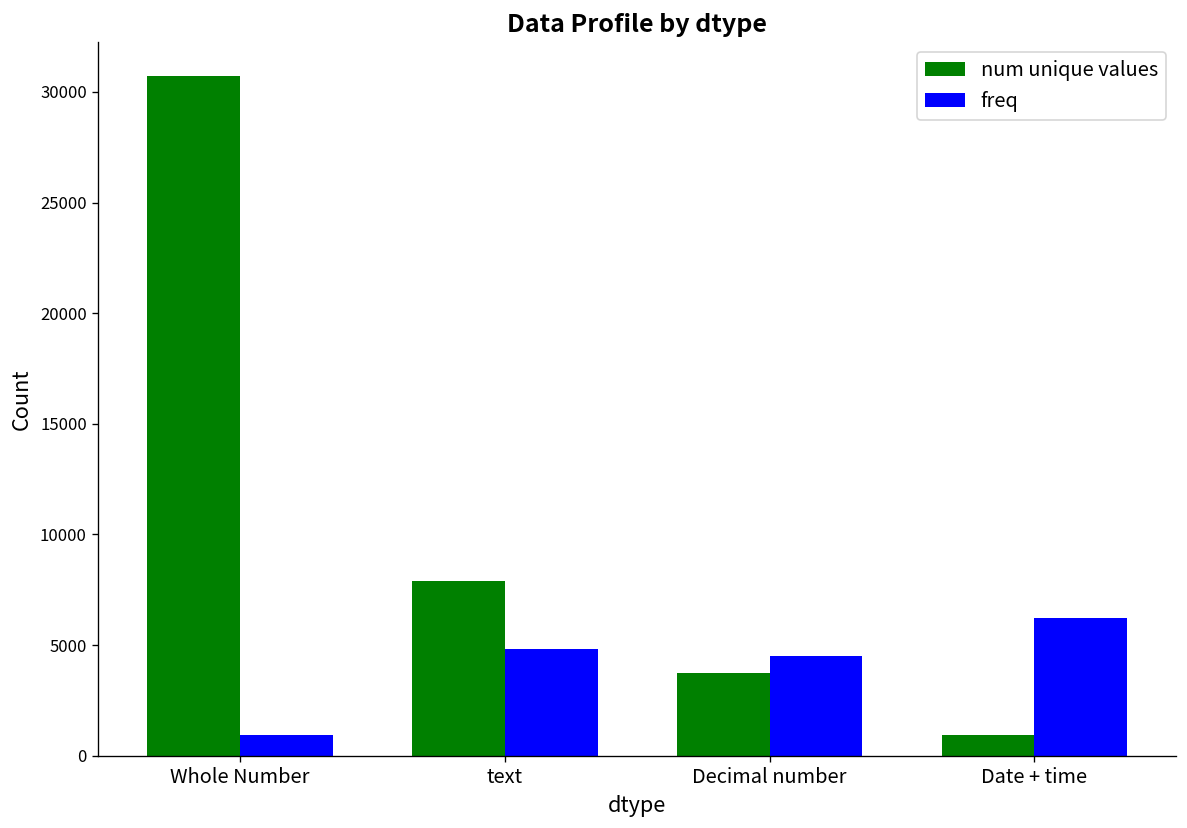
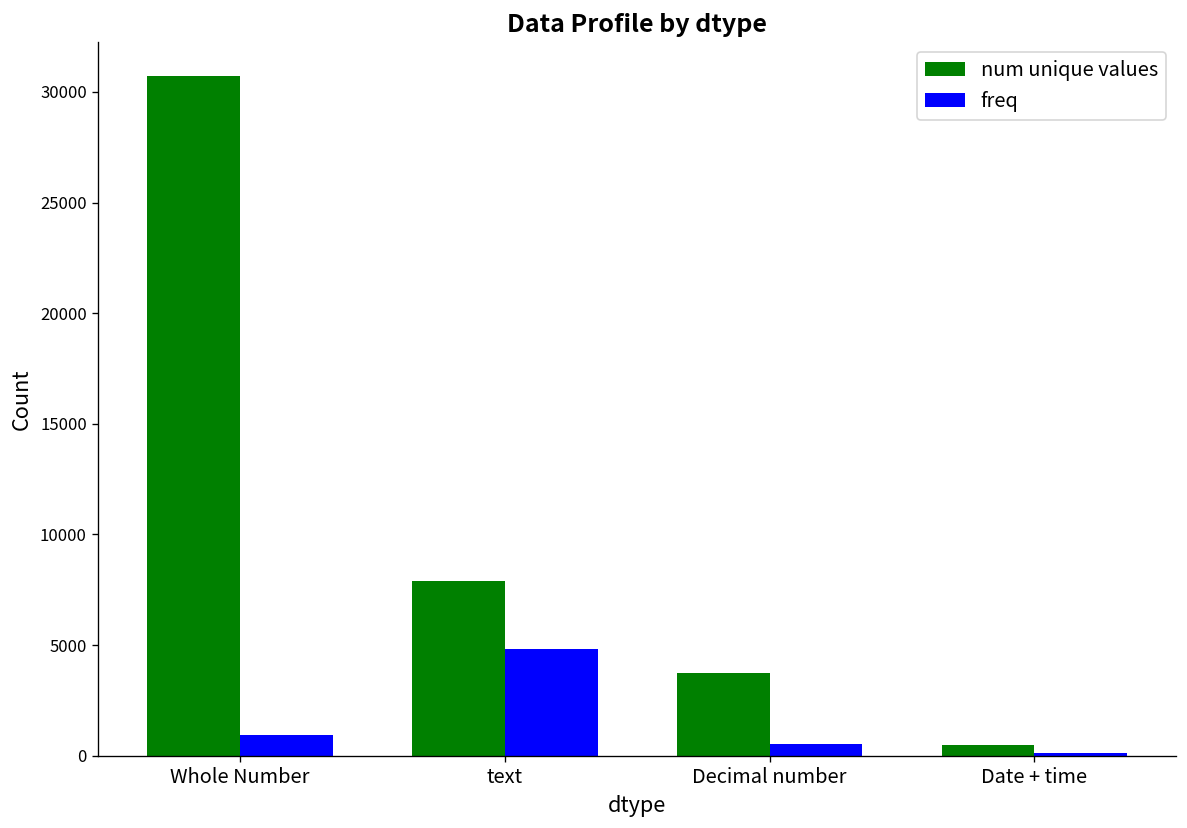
  {
    "num unique values": {
      "Whole Number": 30700,
      "text": 7900,
      "Decimal number": 3700,
-     "Date + time": 1000
+     "Date + time": 500
    },
    "freq": {
      "Whole Number": 900,
      "text": 4800,
-     "Decimal number": 4500,
-     "Date + time": 6200
+     "Decimal number": 500,
+     "Date + time": 100
    }
  }
